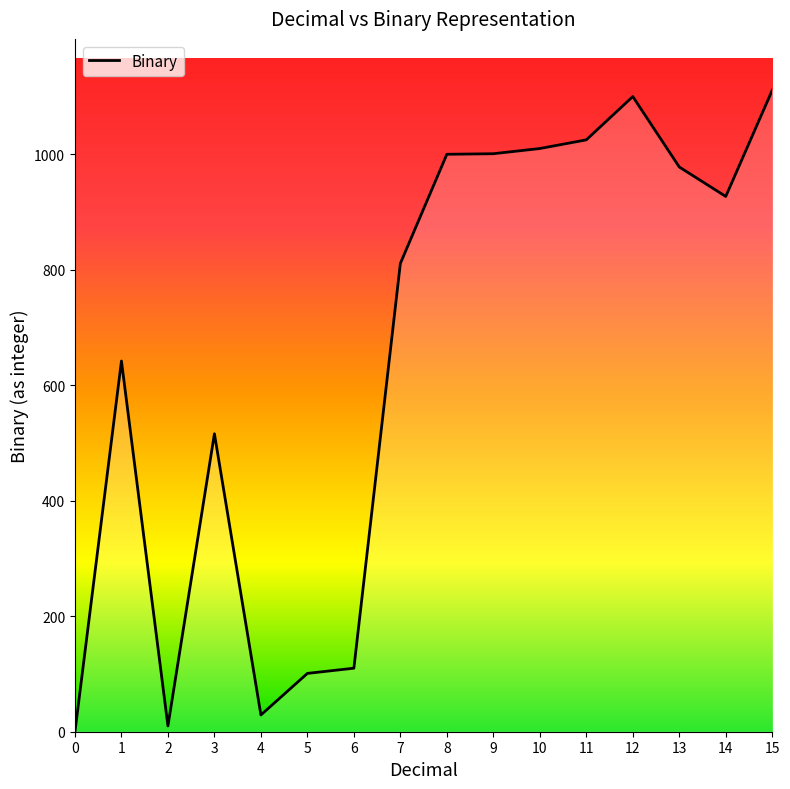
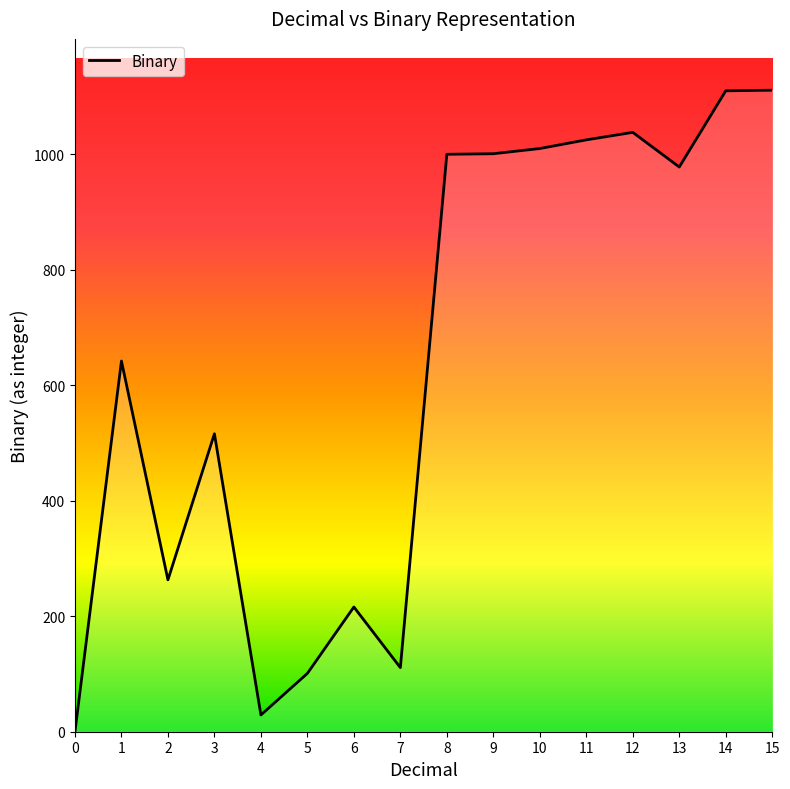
  {
    "0": 0,
    "1": 640,
-   "2": 10,
+   "2": 260,
    "3": 520,
    "4": 30,
    "5": 100,
-   "6": 110,
-   "7": 810,
+   "6": 220,
+   "7": 110,
    "8": 1000,
    "9": 1000,
    "10": 1010,
    "11": 1030,
-   "12": 1100,
+   "12": 1040,
    "13": 980,
-   "14": 930,
+   "14": 1110,
    "15": 1110
  }
